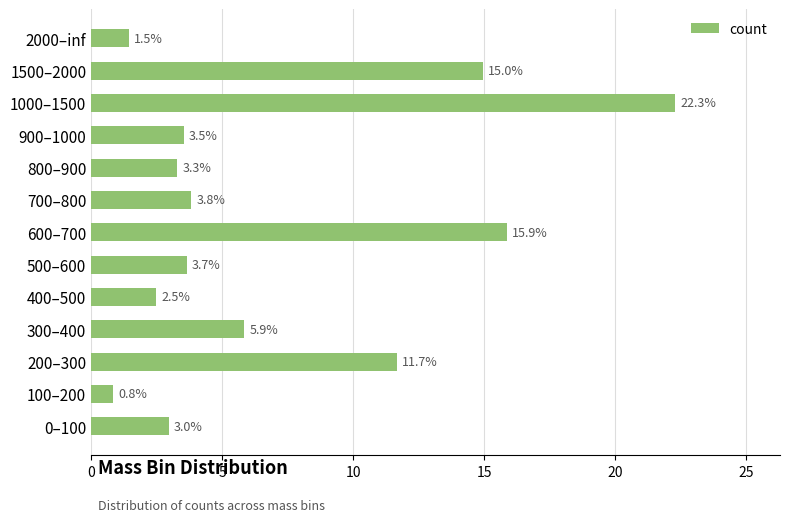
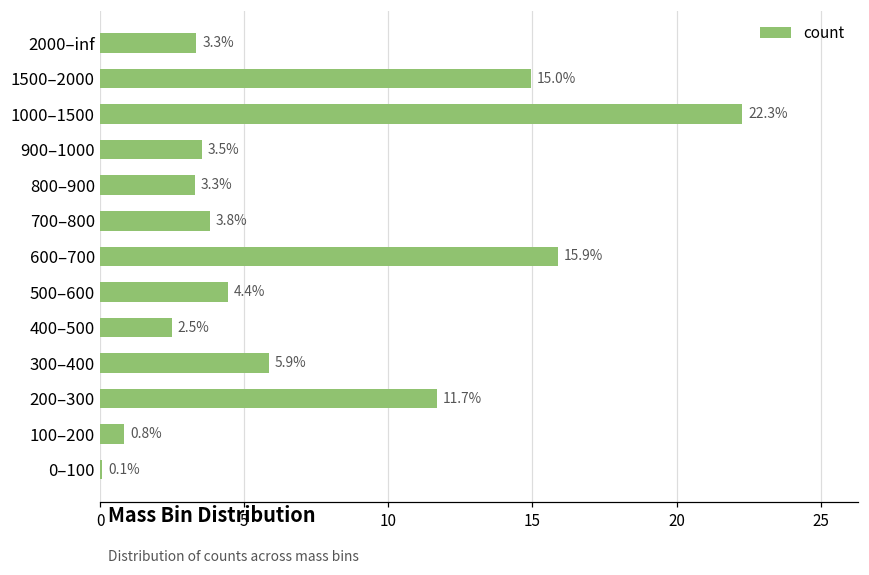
  {
-   "2000–inf": "1.5%",
+   "2000–inf": "3.3%",
    "1500–2000": "15.0%",
    "1000–1500": "22.3%",
    "900–1000": "3.5%",
    "800–900": "3.3%",
    "700–800": "3.8%",
    "600–700": "15.9%",
-   "500–600": "3.7%",
+   "500–600": "4.4%",
    "400–500": "2.5%",
    "300–400": "5.9%",
    "200–300": "11.7%",
    "100–200": "0.8%",
-   "0–100": "3.0%"
+   "0–100": "0.1%"
  }
